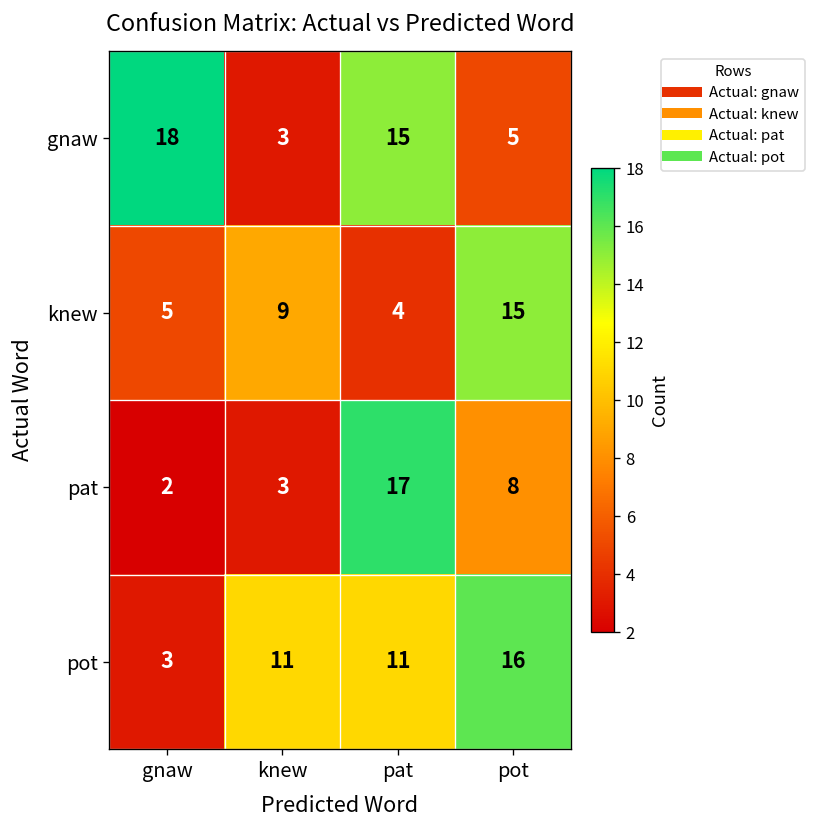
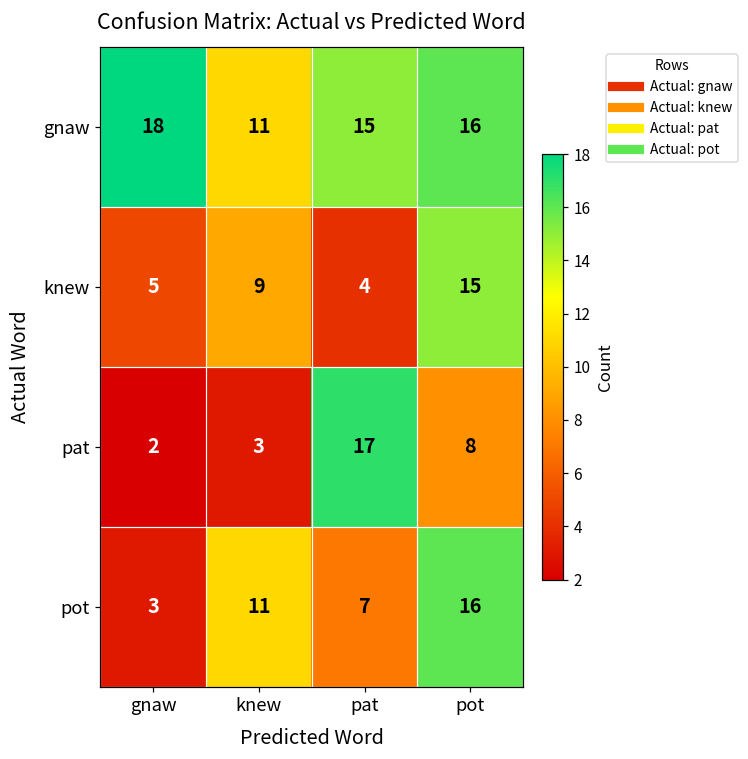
  {
    "gnaw": {
      "gnaw": 18,
-     "knew": 3,
+     "knew": 11,
      "pat": 15,
-     "pot": 5
+     "pot": 16
    },
    "knew": {
      "gnaw": 5,
      "knew": 9,
      "pat": 4,
      "pot": 15
    },
    "pat": {
      "gnaw": 2,
      "knew": 3,
      "pat": 17,
      "pot": 8
    },
    "pot": {
      "gnaw": 3,
      "knew": 11,
-     "pat": 11,
+     "pat": 7,
      "pot": 16
    }
  }
